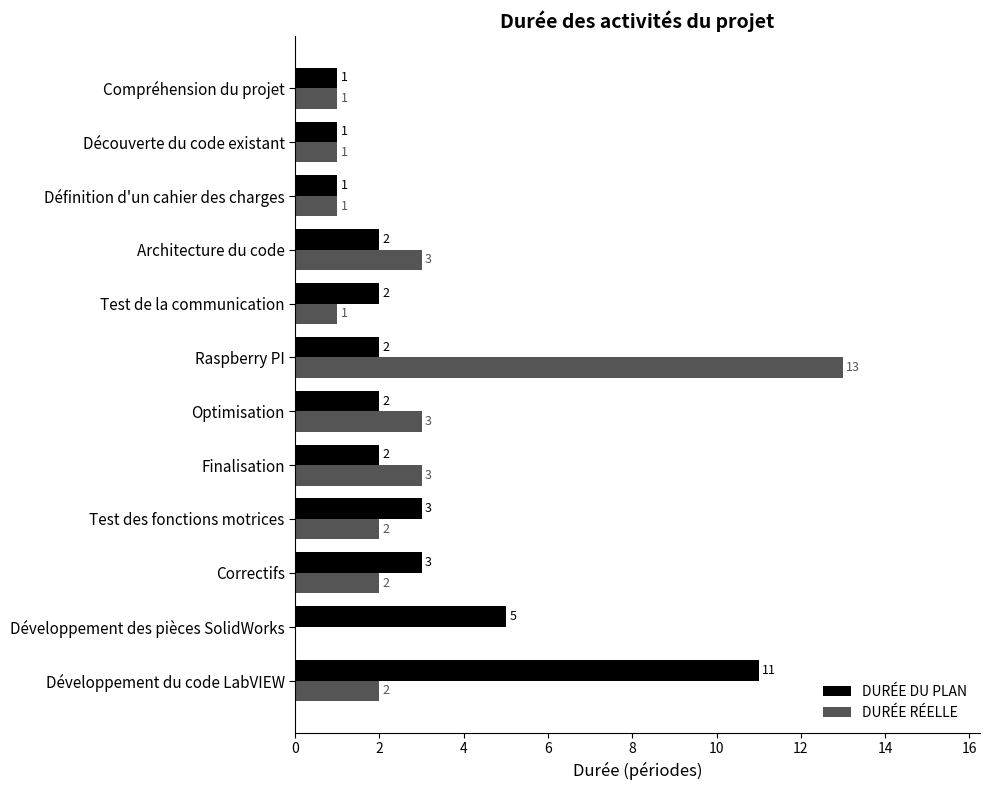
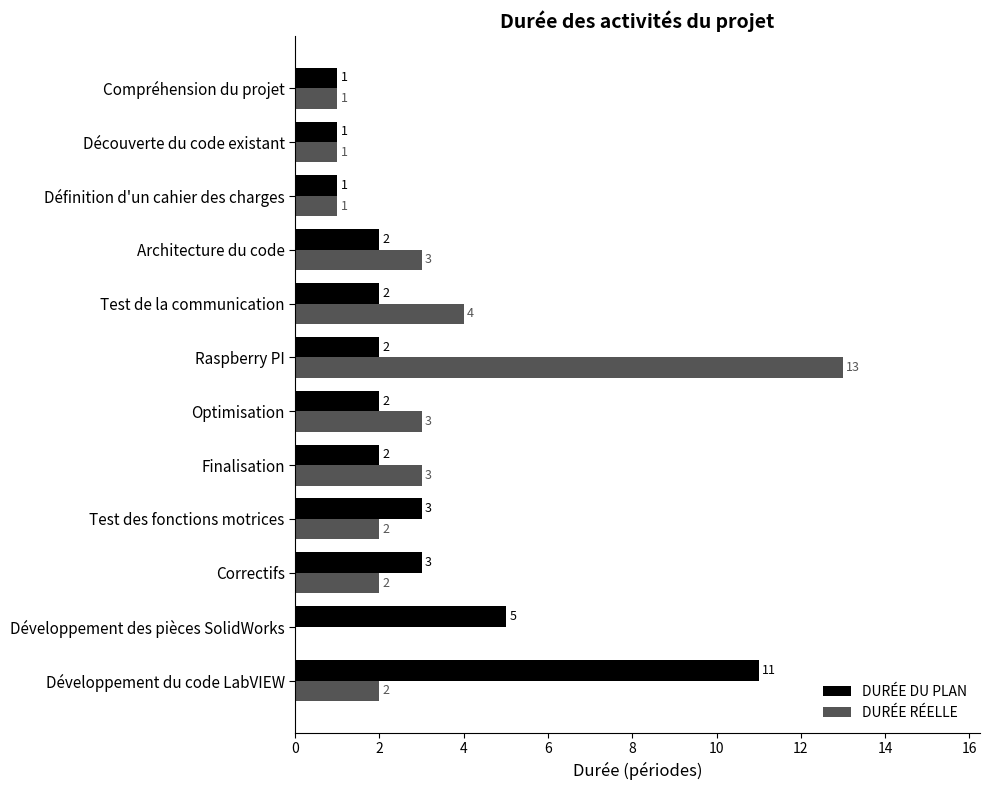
  {
    "DURÉE DU PLAN": {
      "Compréhension du projet": 1,
      "Découverte du code existant": 1,
      "Définition d'un cahier des charges": 1,
      "Architecture du code": 2,
      "Test de la communication": 2,
      "Raspberry PI": 2,
      "Optimisation": 2,
      "Finalisation": 2,
      "Test des fonctions motrices": 3,
      "Correctifs": 3,
      "Développement des pièces SolidWorks": 5,
      "Développement du code LabVIEW": 11
    },
    "DURÉE RÉELLE": {
      "Compréhension du projet": 1,
      "Découverte du code existant": 1,
      "Définition d'un cahier des charges": 1,
      "Architecture du code": 3,
-     "Test de la communication": 1,
+     "Test de la communication": 4,
      "Raspberry PI": 13,
      "Optimisation": 3,
      "Finalisation": 3,
      "Test des fonctions motrices": 2,
      "Correctifs": 2,
      "Développement du code LabVIEW": 2
    }
  }
